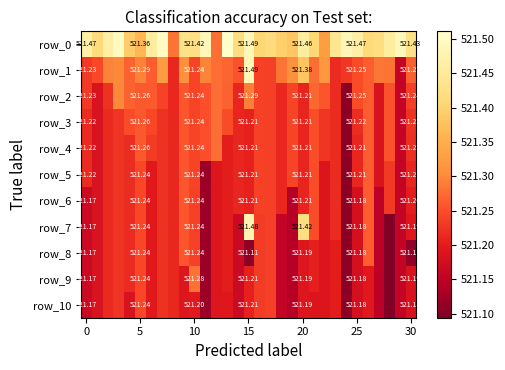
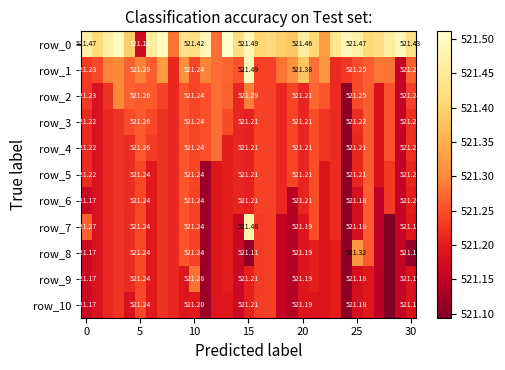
  {
    "row_0": {
      "0": 521.47,
-     "5": 521.36,
+     "5": 521.17,
      "10": 521.42,
      "15": 521.49,
      "20": 521.46,
      "25": 521.47,
      "30": 521.43
    },
    "row_1": {
      "0": 521.23,
      "5": 521.29,
      "10": 521.24,
      "15": 521.49,
      "20": 521.38,
      "25": 521.25,
      "30": 521.27
    },
    "row_2": {
      "0": 521.23,
      "5": 521.26,
      "10": 521.24,
      "15": 521.29,
      "20": 521.21,
      "25": 521.25,
      "30": 521.24
    },
    "row_3": {
      "0": 521.22,
      "5": 521.26,
      "10": 521.24,
      "15": 521.21,
      "20": 521.21,
      "25": 521.22,
      "30": 521.22
    },
    "row_4": {
      "0": 521.22,
      "5": 521.26,
      "10": 521.24,
      "15": 521.21,
      "20": 521.21,
      "25": 521.21,
      "30": 521.22
    },
    "row_5": {
      "0": 521.22,
      "5": 521.24,
      "10": 521.24,
      "15": 521.21,
      "20": 521.21,
      "25": 521.21,
      "30": 521.21
    },
    "row_6": {
      "0": 521.17,
      "5": 521.24,
      "10": 521.24,
      "15": 521.21,
      "20": 521.21,
      "25": 521.18,
      "30": 521.20
    },
    "row_7": {
-     "0": 521.17,
+     "0": 521.27,
      "5": 521.24,
      "10": 521.24,
      "15": 521.48,
-     "20": 521.42,
+     "20": 521.19,
      "25": 521.18,
      "30": 521.19
    },
    "row_8": {
      "0": 521.17,
      "5": 521.24,
      "10": 521.24,
      "15": 521.11,
      "20": 521.19,
-     "25": 521.18,
+     "25": 521.32,
      "30": 521.11
    },
    "row_9": {
      "0": 521.17,
      "5": 521.24,
      "10": 521.28,
      "15": 521.21,
      "20": 521.19,
      "25": 521.18,
      "30": 521.19
    },
    "row_10": {
      "0": 521.17,
      "5": 521.24,
      "10": 521.20,
      "15": 521.21,
      "20": 521.19,
      "25": 521.18,
      "30": 521.18
    }
  }
